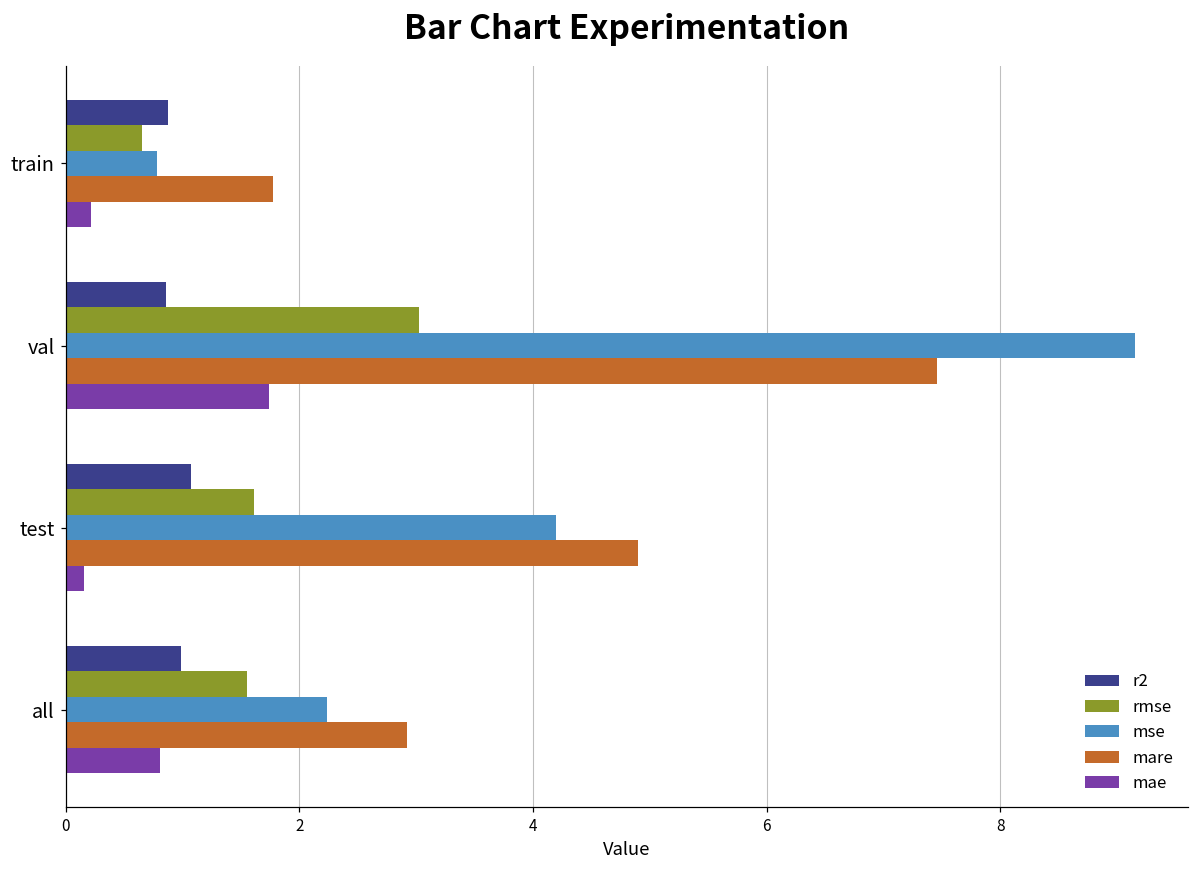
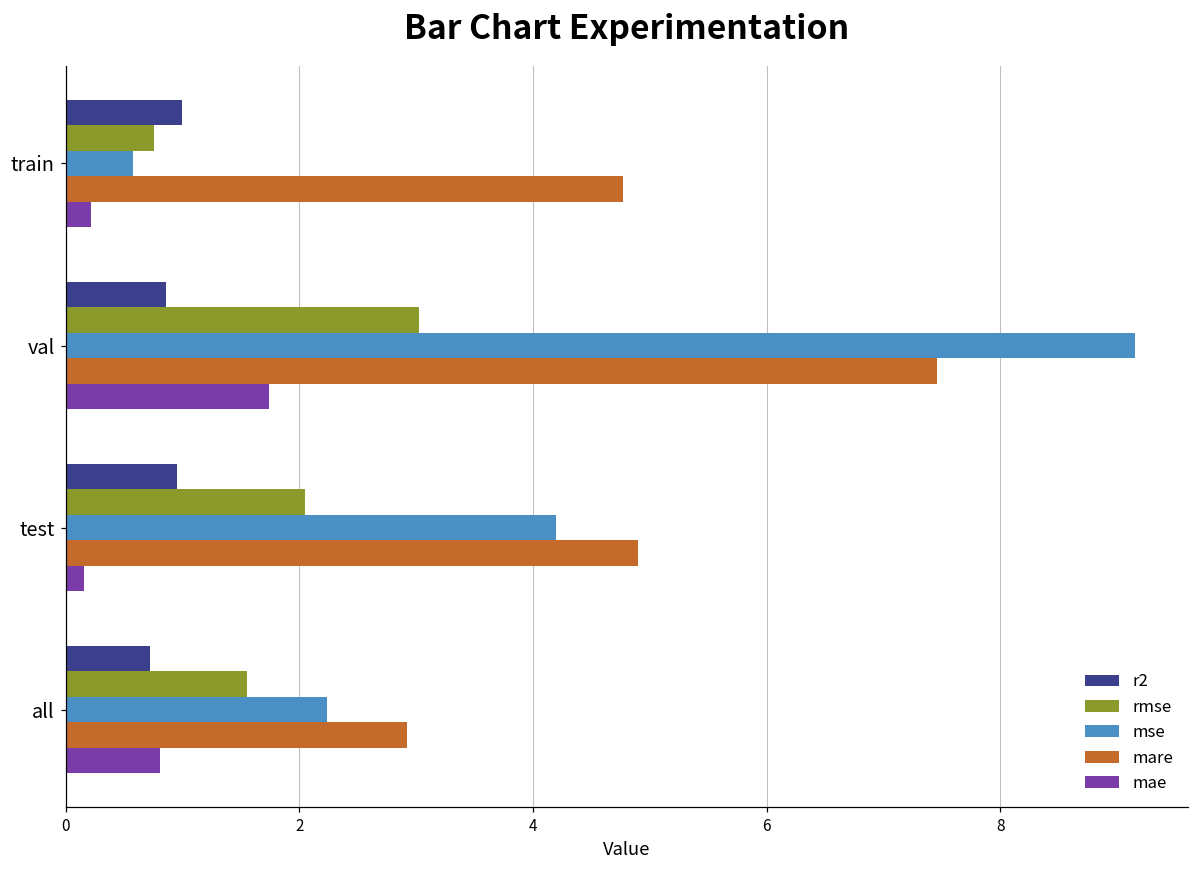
  {
    "r2": {
-     "train": 0.88,
+     "train": 1.00,
      "val": 0.86,
-     "test": 1.08,
-     "all": 0.98
+     "test": 0.96,
+     "all": 0.72
    },
    "rmse": {
-     "train": 0.66,
+     "train": 0.76,
      "val": 3.02,
-     "test": 1.61,
+     "test": 2.05,
      "all": 1.55
    },
    "mse": {
-     "train": 0.78,
+     "train": 0.57,
      "val": 9.15,
      "test": 4.20,
      "all": 2.24
    },
    "mare": {
-     "train": 1.78,
+     "train": 4.77,
      "val": 7.46,
      "test": 4.90,
      "all": 2.92
    },
    "mae": {
      "train": 0.22,
      "val": 1.74,
      "test": 0.15,
      "all": 0.80
    }
  }
